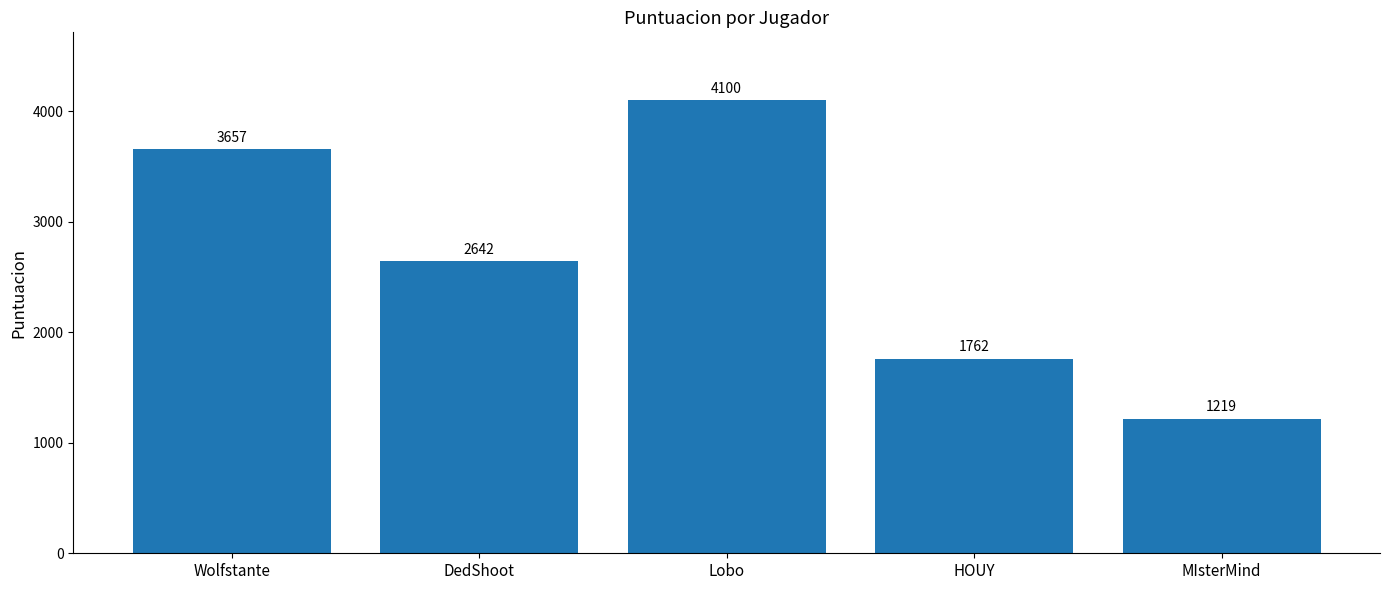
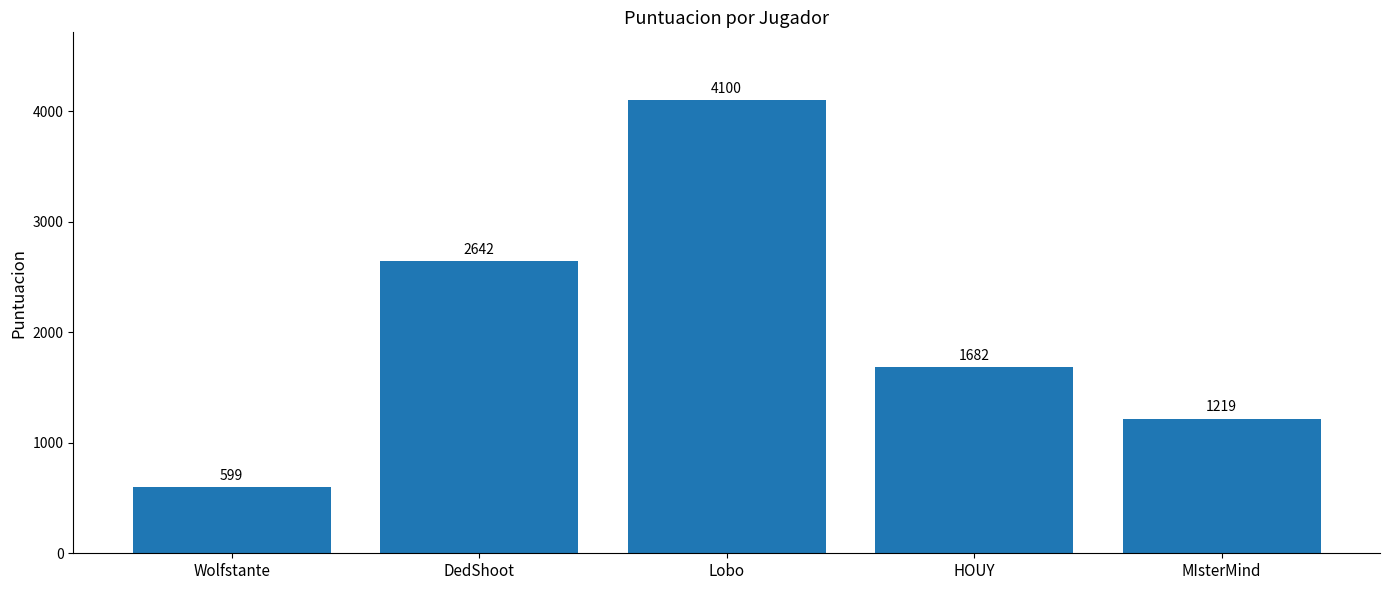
  {
-   "Wolfstante": 3657,
+   "Wolfstante": 599,
    "DedShoot": 2642,
    "Lobo": 4100,
-   "HOUY": 1762,
+   "HOUY": 1682,
    "MIsterMind": 1219
  }
